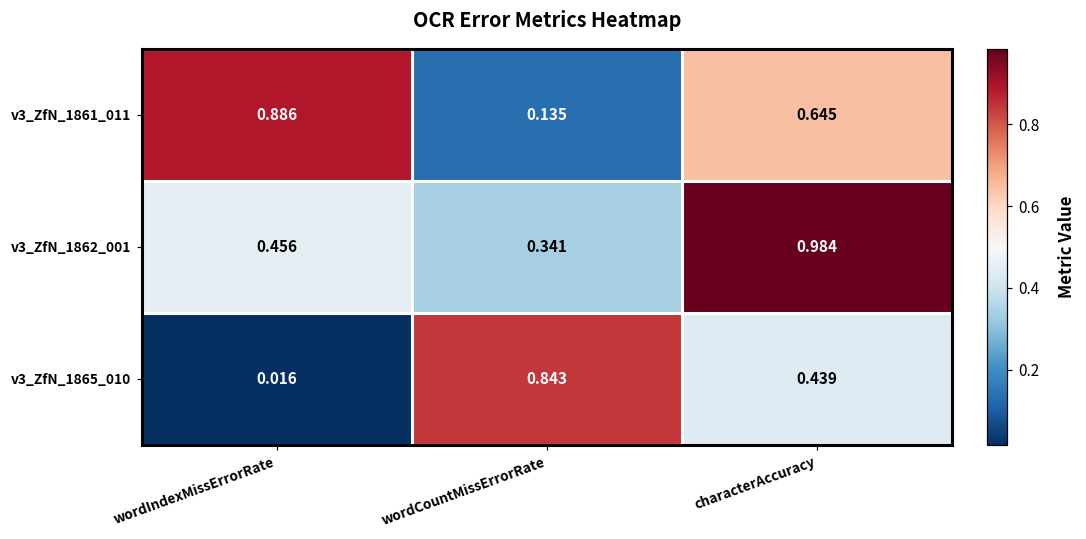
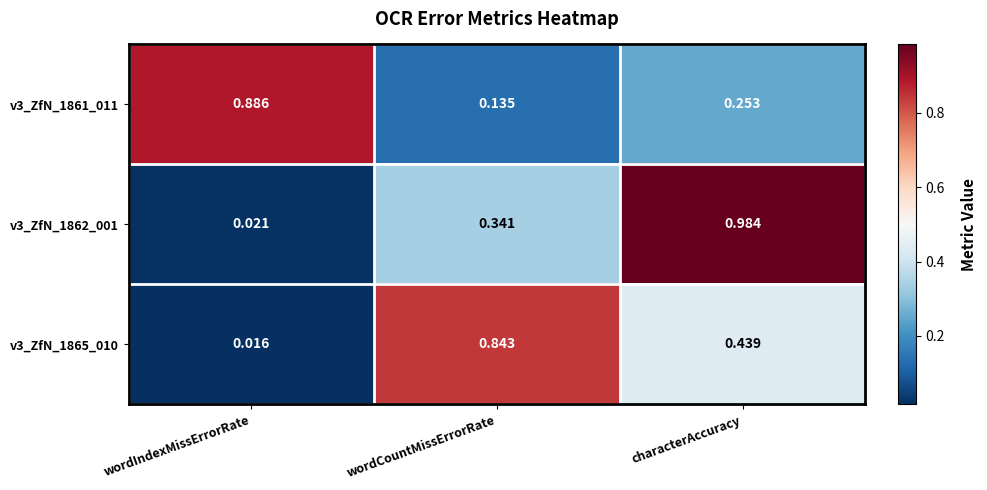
  {
    "v3_ZfN_1861_011": {
      "wordIndexMissErrorRate": 0.886,
      "wordCountMissErrorRate": 0.135,
-     "characterAccuracy": 0.645
+     "characterAccuracy": 0.253
    },
    "v3_ZfN_1862_001": {
-     "wordIndexMissErrorRate": 0.456,
+     "wordIndexMissErrorRate": 0.021,
      "wordCountMissErrorRate": 0.341,
      "characterAccuracy": 0.984
    },
    "v3_ZfN_1865_010": {
      "wordIndexMissErrorRate": 0.016,
      "wordCountMissErrorRate": 0.843,
      "characterAccuracy": 0.439
    }
  }
